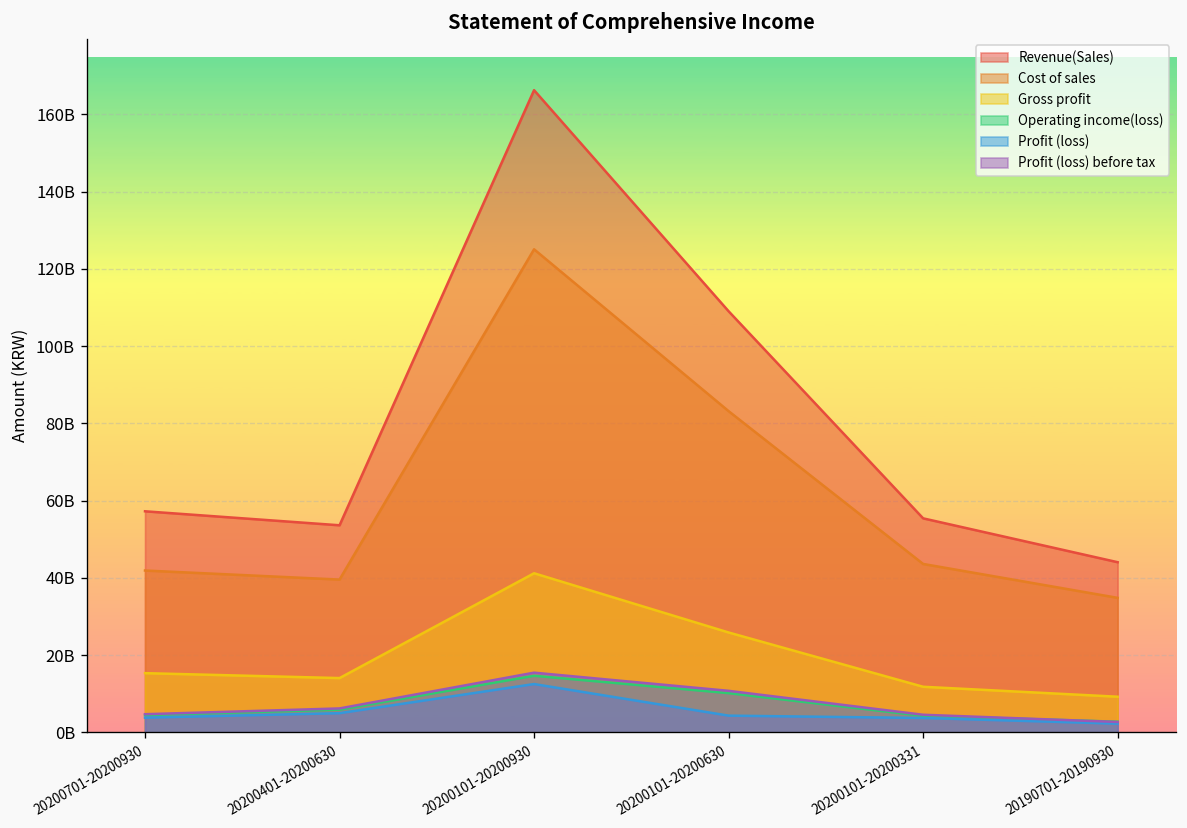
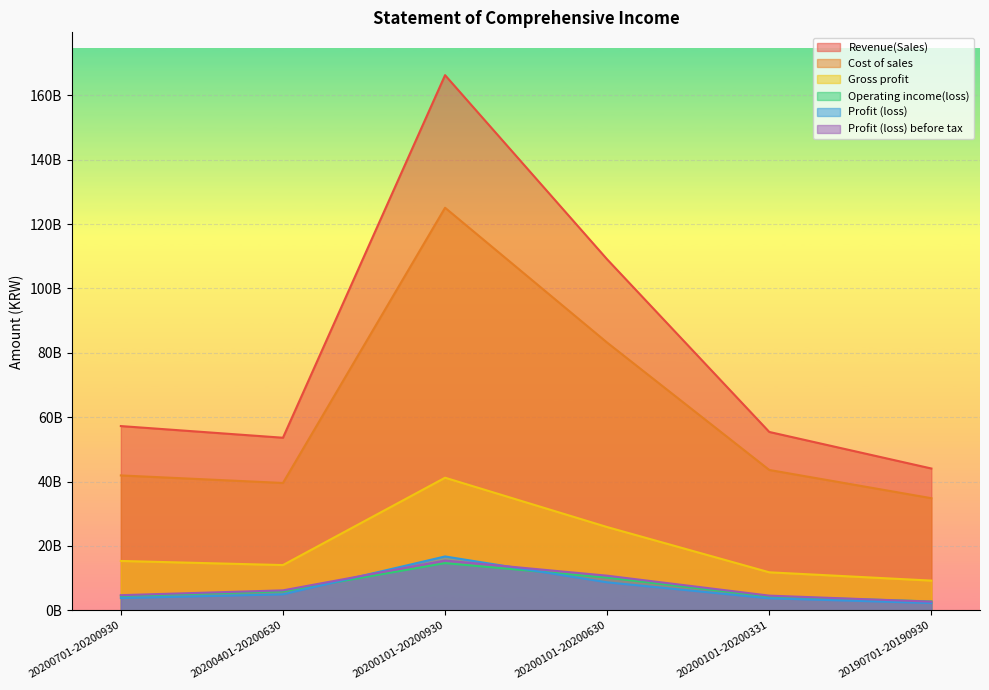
  {
    "Profit (loss)": {
      "20200401-20200630": 5000000000,
-     "20200101-20200930": 13000000000,
-     "20200101-20200630": 4000000000
+     "20200101-20200930": 17000000000,
+     "20200101-20200630": 9000000000
    }
  }
